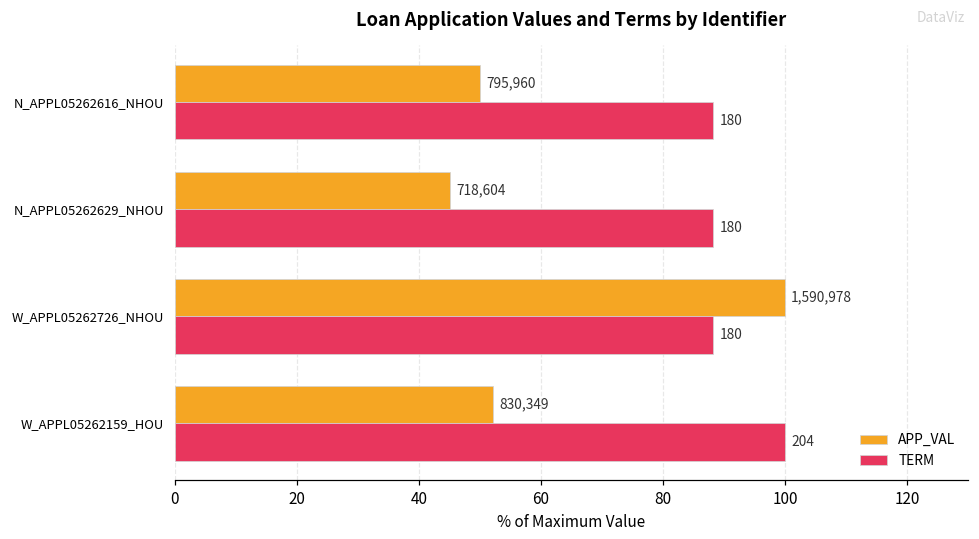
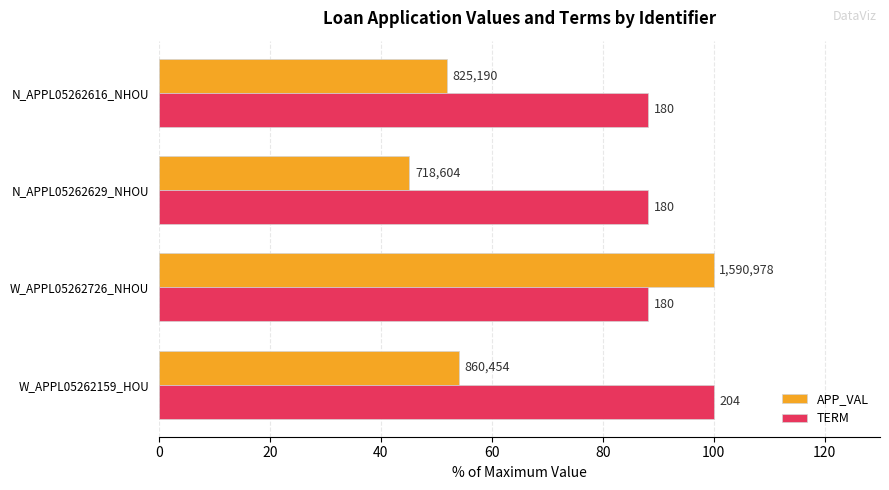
  {
    "APP_VAL": {
-     "N_APPL05262616_NHOU": "795,960",
-     "W_APPL05262159_HOU": "830,349"
+     "N_APPL05262616_NHOU": "825,190",
+     "W_APPL05262159_HOU": "860,454"
    }
  }
